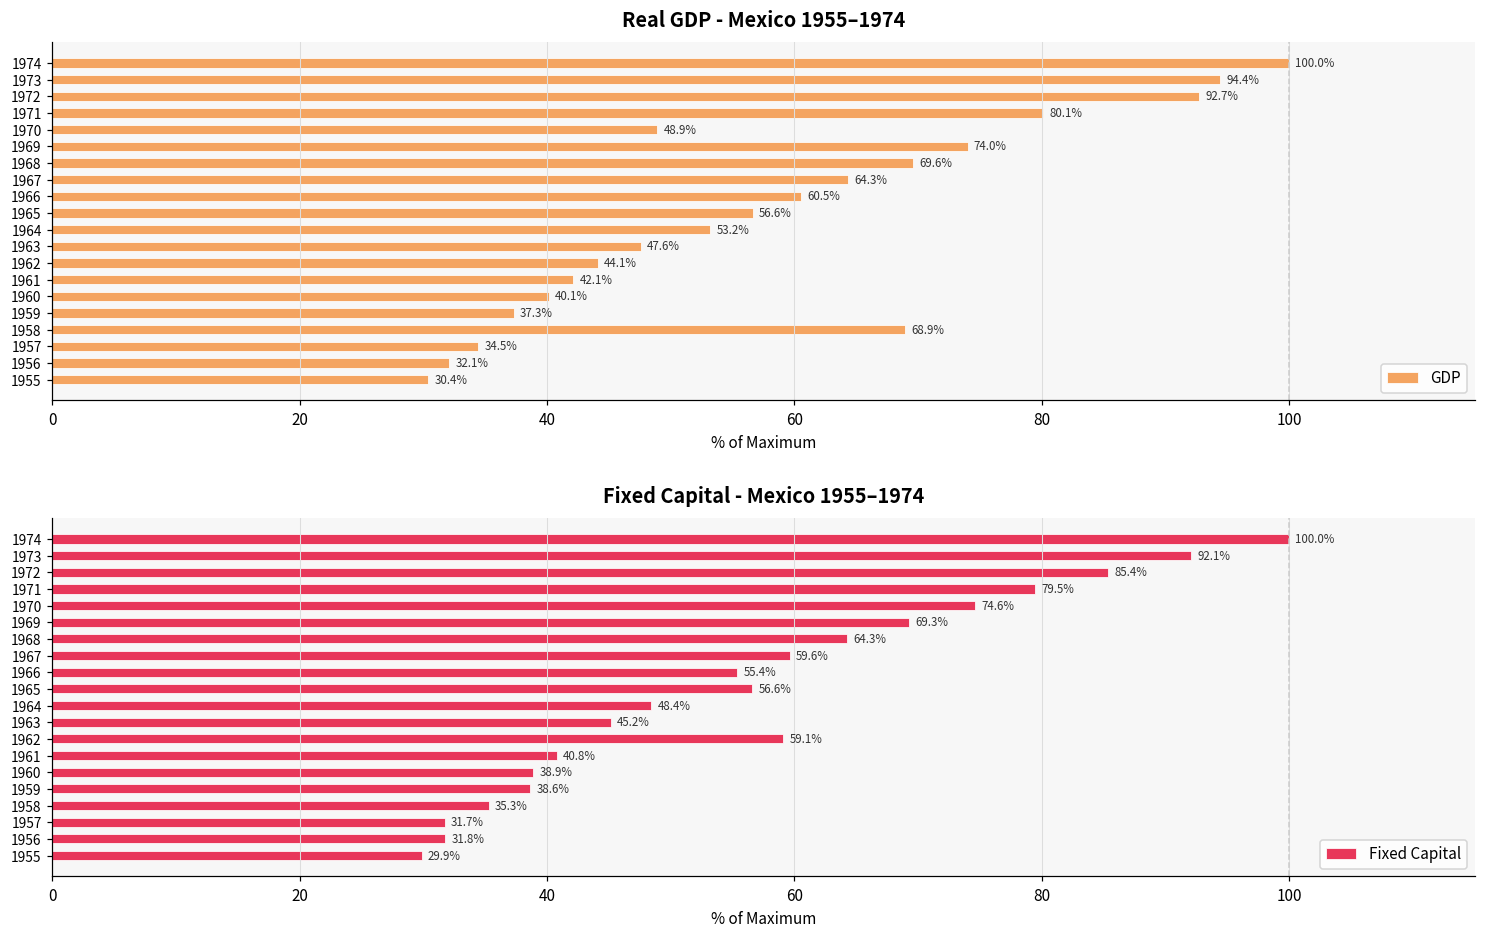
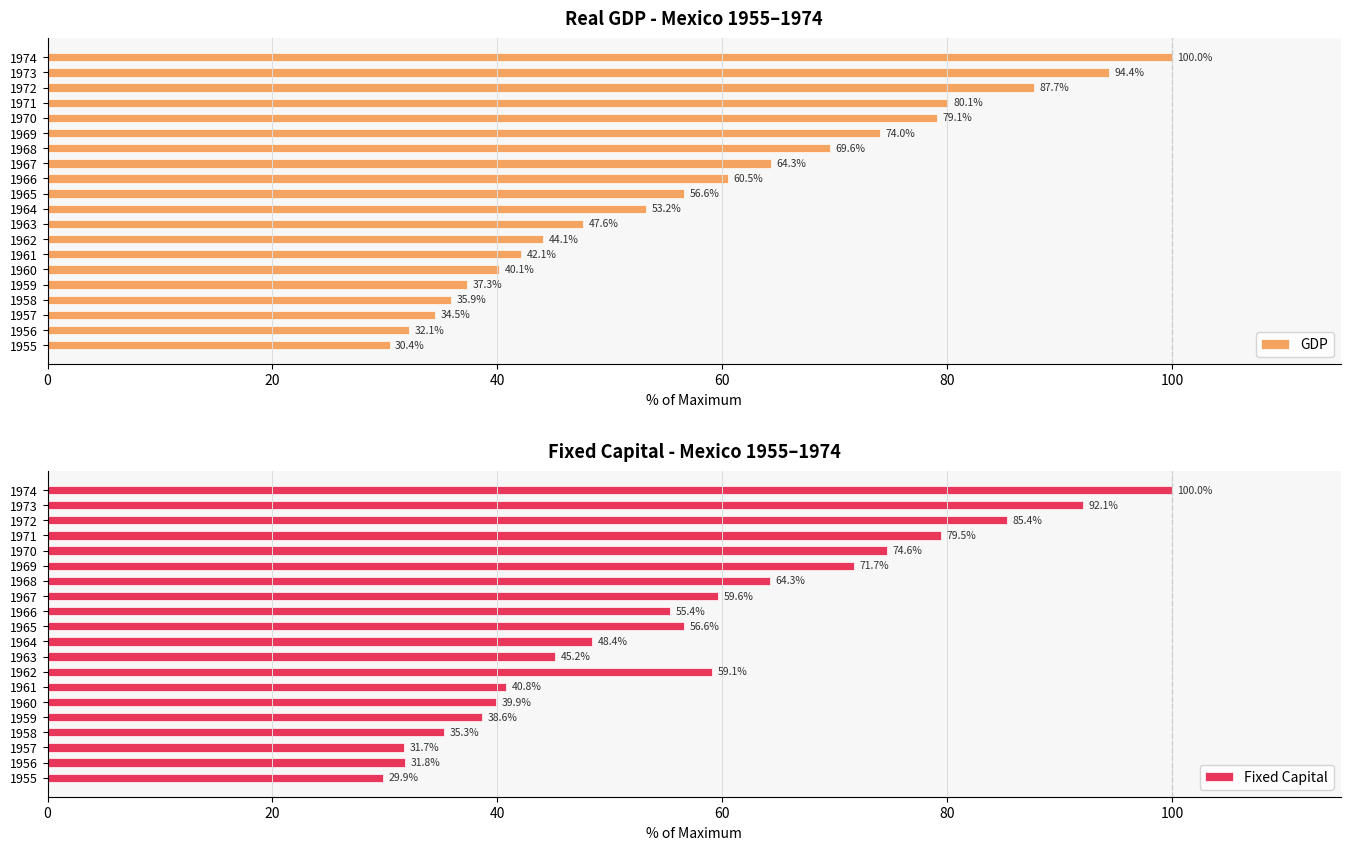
  {
    "Real GDP - Mexico 1955–1974": {
      "1974": "100.0%",
      "1973": "94.4%",
-     "1972": "92.7%",
+     "1972": "87.7%",
      "1971": "80.1%",
-     "1970": "48.9%",
+     "1970": "79.1%",
      "1969": "74.0%",
      "1968": "69.6%",
      "1967": "64.3%",
      "1966": "60.5%",
      "1965": "56.6%",
      "1964": "53.2%",
      "1963": "47.6%",
      "1962": "44.1%",
      "1961": "42.1%",
      "1960": "40.1%",
      "1959": "37.3%",
-     "1958": "68.9%",
+     "1958": "35.9%",
      "1957": "34.5%",
      "1956": "32.1%",
      "1955": "30.4%"
    },
    "Fixed Capital - Mexico 1955–1974": {
      "1974": "100.0%",
      "1973": "92.1%",
      "1972": "85.4%",
      "1971": "79.5%",
      "1970": "74.6%",
-     "1969": "69.3%",
+     "1969": "71.7%",
      "1968": "64.3%",
      "1967": "59.6%",
      "1966": "55.4%",
      "1965": "56.6%",
      "1964": "48.4%",
      "1963": "45.2%",
      "1962": "59.1%",
      "1961": "40.8%",
-     "1960": "38.9%",
+     "1960": "39.9%",
      "1959": "38.6%",
      "1958": "35.3%",
      "1957": "31.7%",
      "1956": "31.8%",
      "1955": "29.9%"
    }
  }
